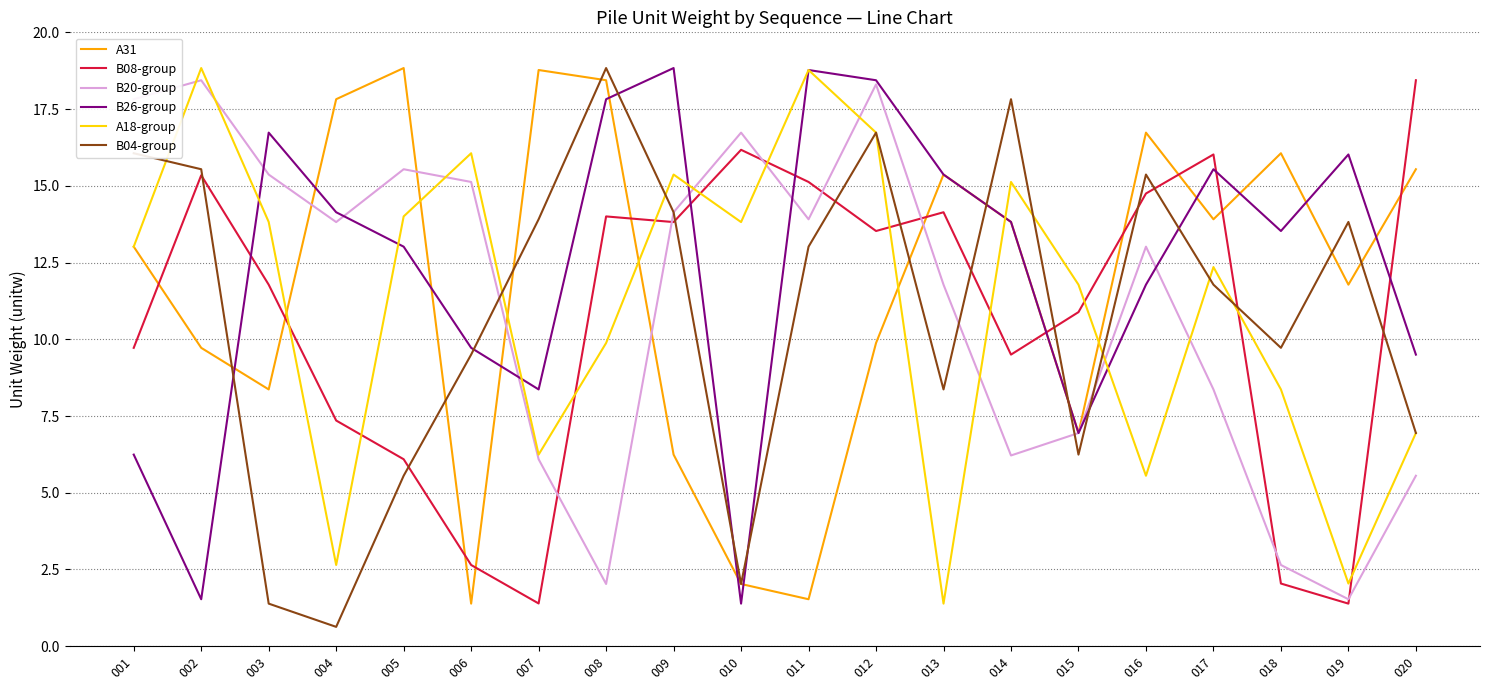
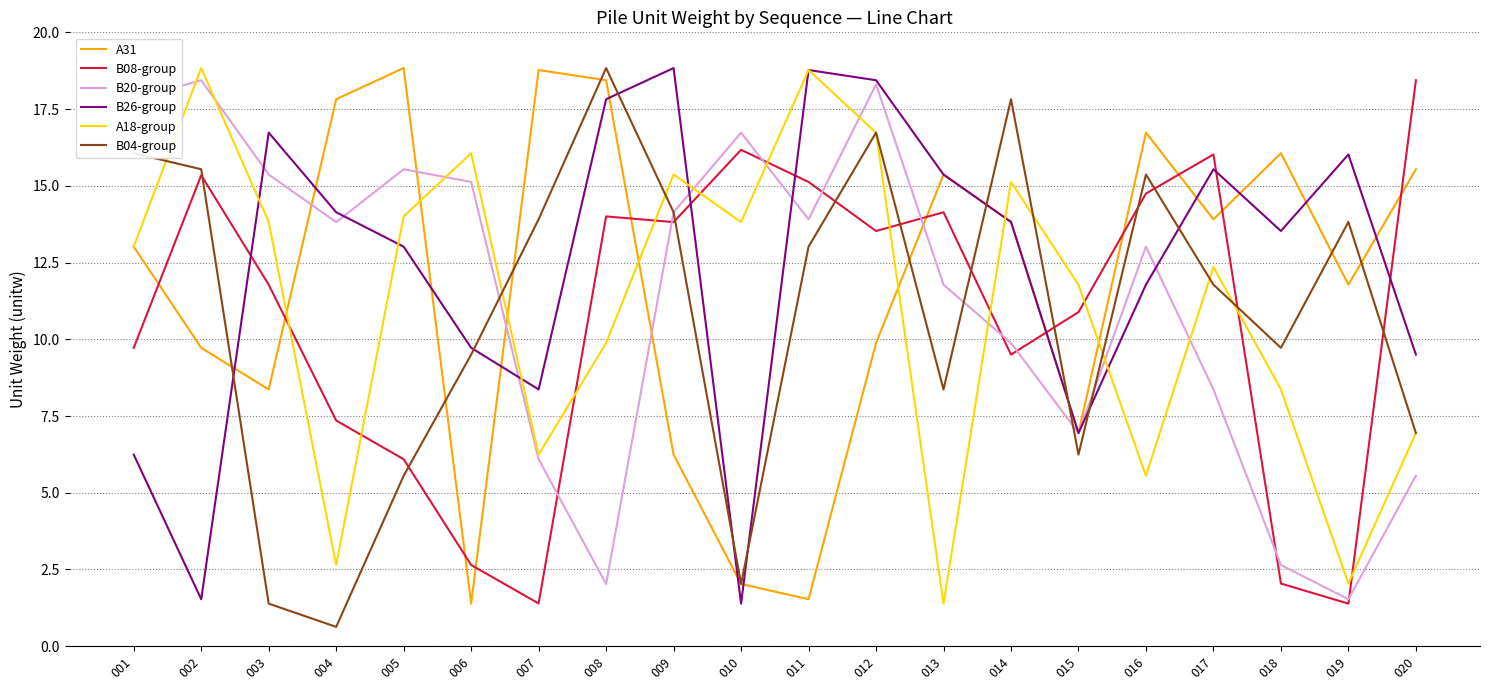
  {
    "B08-group": {
      "001": 9.7,
      "002": 15.3,
      "003": 11.8,
      "004": 7.4,
      "005": 6.1,
      "006": 2.6,
      "007": 1.4,
      "008": 14.0,
      "009": 13.8,
      "010": 16.2,
      "011": 15.1,
      "012": 13.5,
      "013": 14.1,
      "014": 9.5,
      "015": 10.9,
      "016": 14.7,
      "017": 16.0,
      "018": 2.0,
      "019": 1.4,
      "020": 18.4
    },
    "B20-group": {
      "002": 18.4,
      "003": 15.4,
      "004": 13.8,
      "005": 15.5,
      "006": 15.1,
      "007": 6.1,
      "008": 2.0,
      "010": 16.7,
      "011": 13.9,
      "012": 18.3,
      "013": 11.8,
-     "014": 6.2,
+     "014": 9.9,
      "016": 13.0,
      "017": 8.4,
      "018": 2.6,
      "019": 1.5,
      "020": 5.6
    },
    "B26-group": {
      "001": 6.2,
      "002": 1.5,
      "003": 16.7,
      "004": 14.1,
      "005": 13.0,
      "006": 9.7,
      "007": 8.4,
      "008": 17.8,
      "009": 18.8,
      "010": 1.4,
      "012": 18.4,
      "016": 11.8,
      "017": 15.5,
      "018": 13.5,
      "019": 16.0,
      "020": 9.5
    },
    "B04-group": {
      "002": 15.5,
      "003": 1.4,
      "004": 0.6,
      "005": 5.6,
      "006": 9.5,
      "007": 13.9,
      "008": 18.8,
      "011": 13.0,
      "013": 8.4,
      "014": 17.8,
      "015": 6.2,
      "016": 15.4,
      "017": 11.8,
      "018": 9.7,
      "019": 13.8
    }
  }
